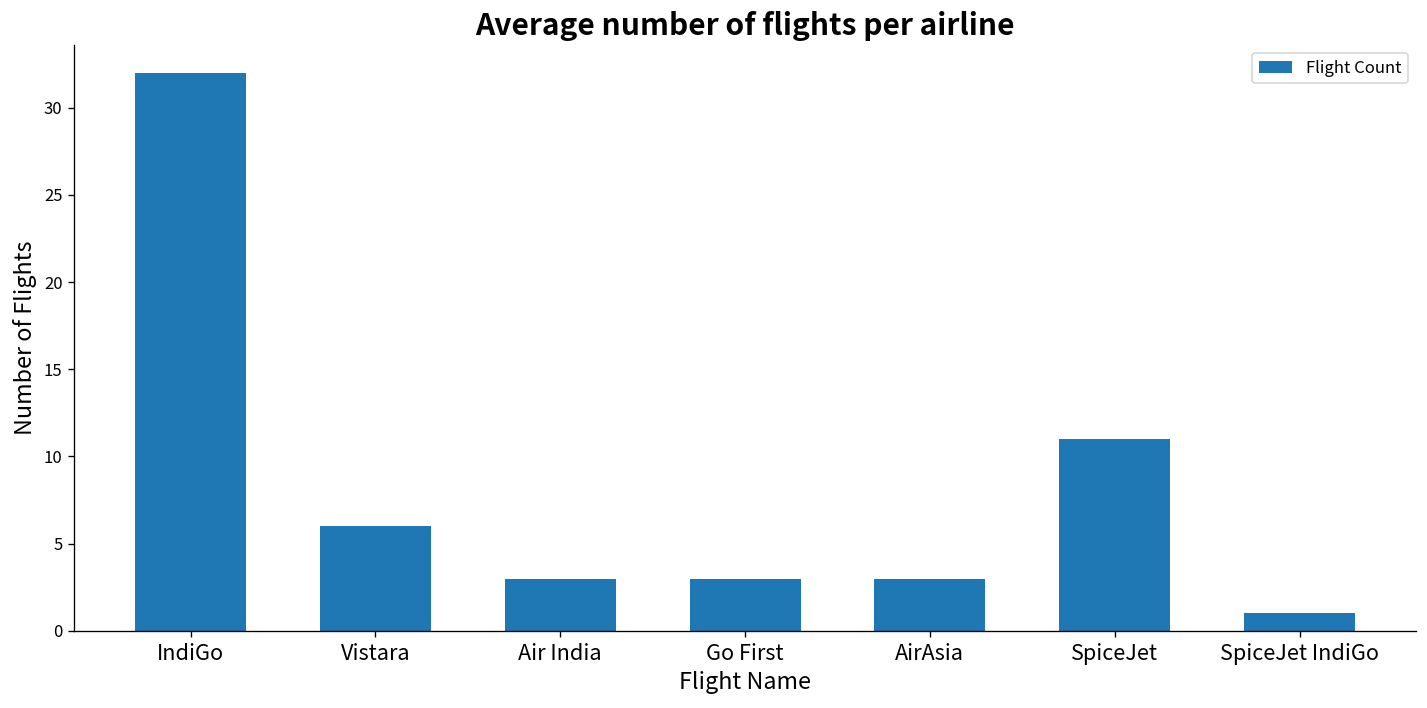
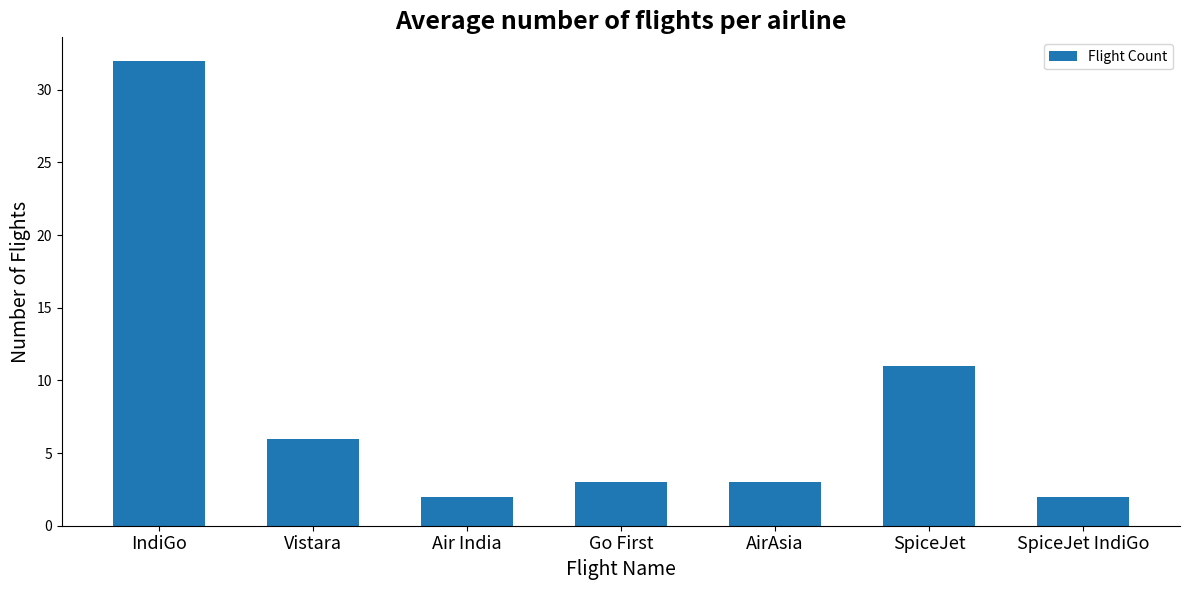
  {
    "IndiGo": 32,
    "Vistara": 6,
-   "Air India": 3,
+   "Air India": 2,
    "Go First": 3,
    "AirAsia": 3,
    "SpiceJet": 11,
-   "SpiceJet IndiGo": 1
+   "SpiceJet IndiGo": 2
  }
